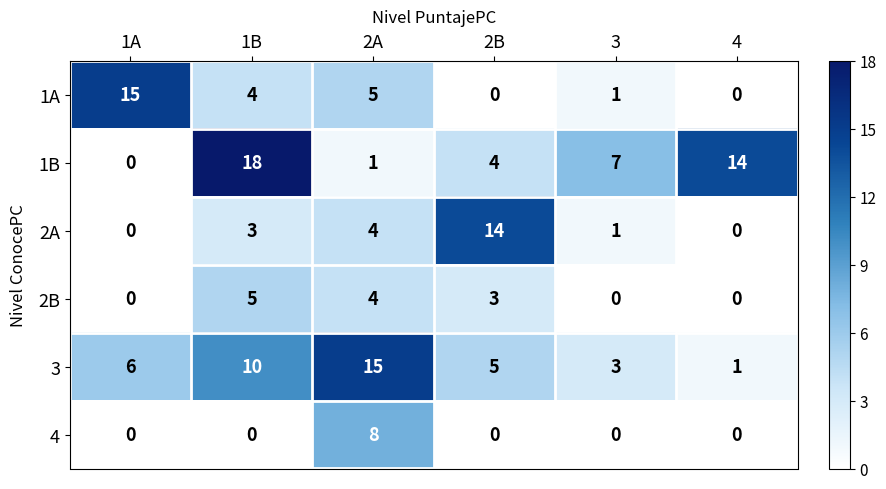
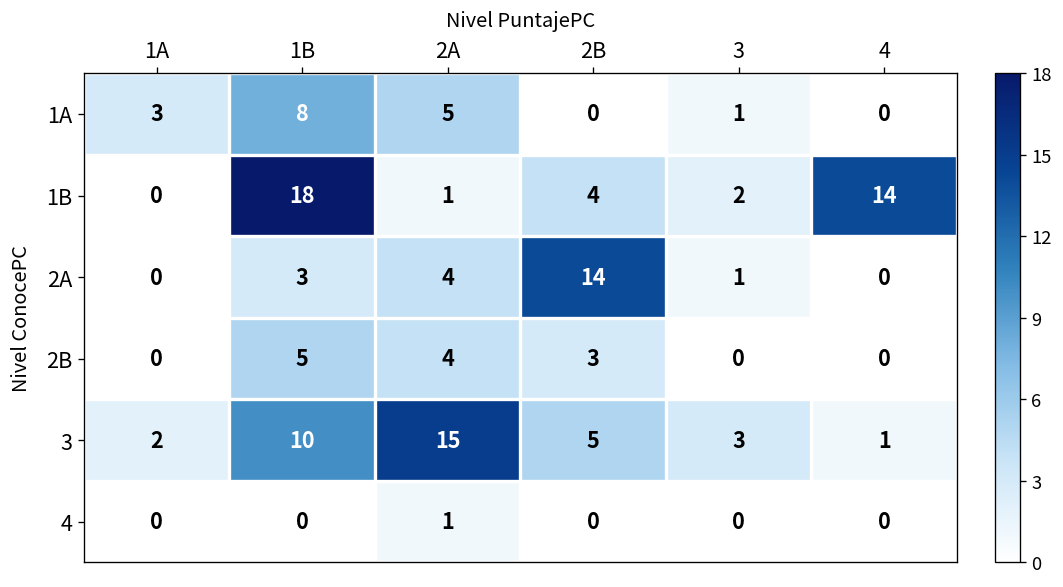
  {
    "1A": {
-     "1A": 15,
-     "1B": 4,
+     "1A": 3,
+     "1B": 8,
      "2A": 5,
      "2B": 0,
      "3": 1,
      "4": 0
    },
    "1B": {
      "1A": 0,
      "1B": 18,
      "2A": 1,
      "2B": 4,
-     "3": 7,
+     "3": 2,
      "4": 14
    },
    "2A": {
      "1A": 0,
      "1B": 3,
      "2A": 4,
      "2B": 14,
      "3": 1,
      "4": 0
    },
    "2B": {
      "1A": 0,
      "1B": 5,
      "2A": 4,
      "2B": 3,
      "3": 0,
      "4": 0
    },
    "3": {
-     "1A": 6,
+     "1A": 2,
      "1B": 10,
      "2A": 15,
      "2B": 5,
      "3": 3,
      "4": 1
    },
    "4": {
      "1A": 0,
      "1B": 0,
-     "2A": 8,
+     "2A": 1,
      "2B": 0,
      "3": 0,
      "4": 0
    }
  }
